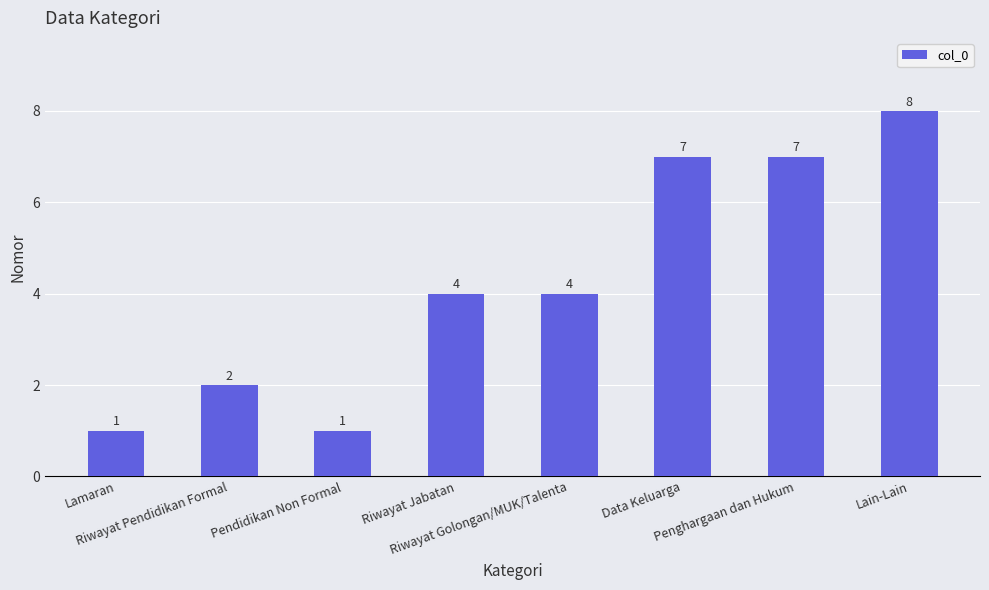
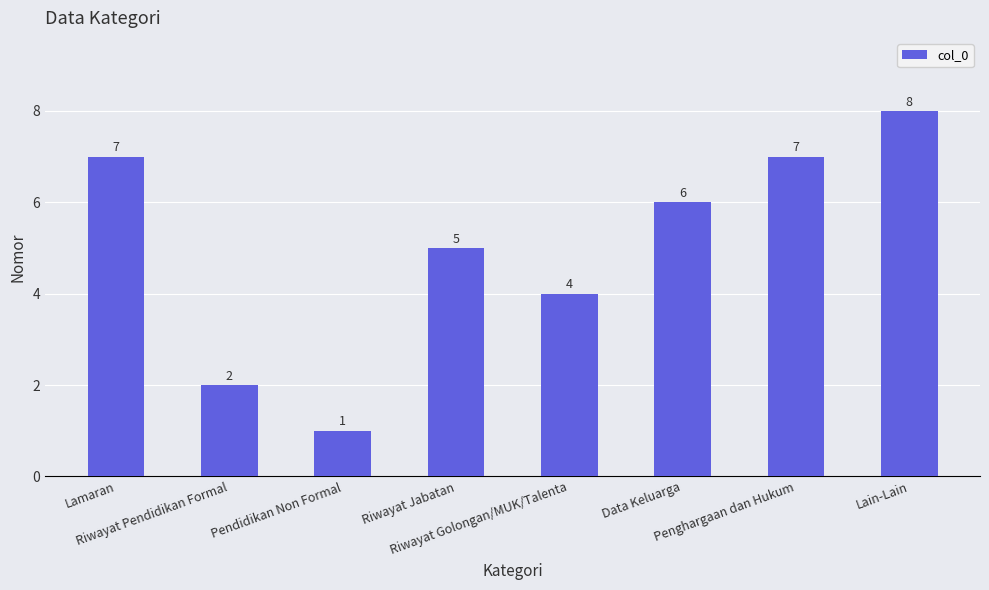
  {
-   "Lamaran": 1,
+   "Lamaran": 7,
    "Riwayat Pendidikan Formal": 2,
    "Pendidikan Non Formal": 1,
-   "Riwayat Jabatan": 4,
+   "Riwayat Jabatan": 5,
    "Riwayat Golongan/MUK/Talenta": 4,
-   "Data Keluarga": 7,
+   "Data Keluarga": 6,
    "Penghargaan dan Hukum": 7,
    "Lain-Lain": 8
  }
